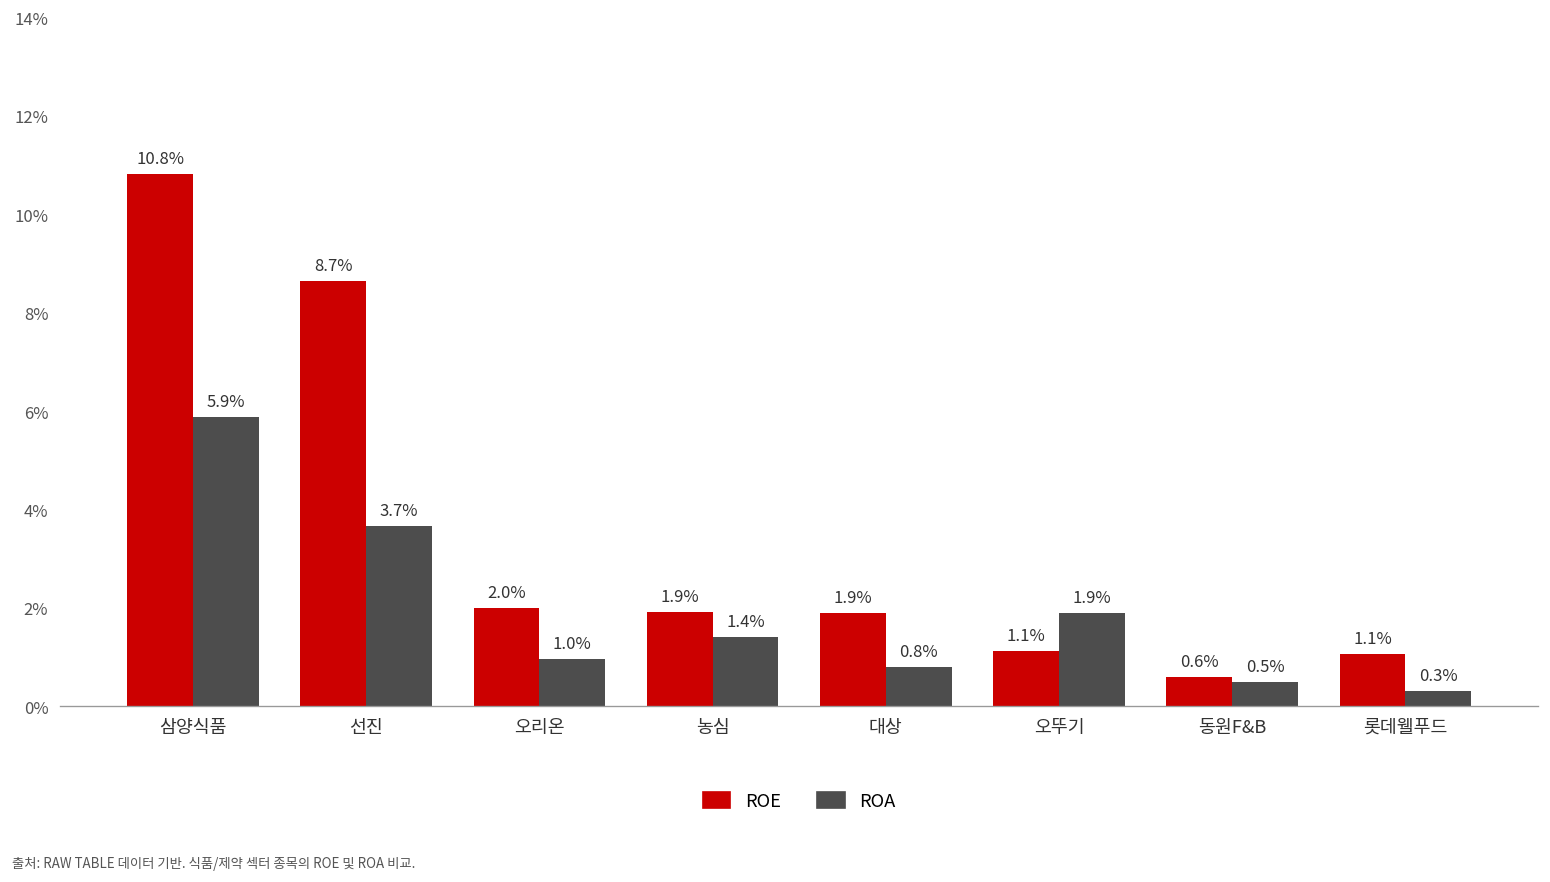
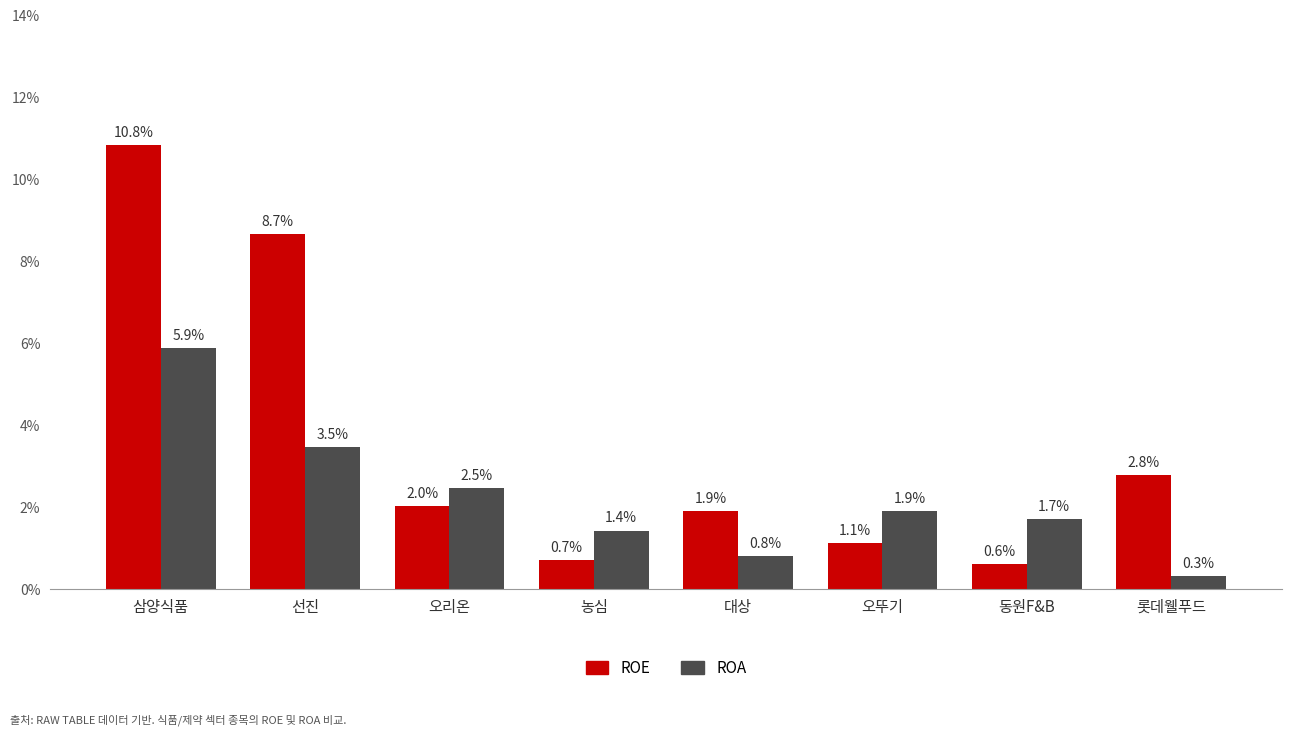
  {
    "ROE": {
      "삼양식품": "10.8%",
      "선진": "8.7%",
      "오리온": "2.0%",
-     "농심": "1.9%",
+     "농심": "0.7%",
      "대상": "1.9%",
      "오뚜기": "1.1%",
      "동원F&B": "0.6%",
-     "롯데웰푸드": "1.1%"
+     "롯데웰푸드": "2.8%"
    },
    "ROA": {
      "삼양식품": "5.9%",
-     "선진": "3.7%",
-     "오리온": "1.0%",
+     "선진": "3.5%",
+     "오리온": "2.5%",
      "농심": "1.4%",
      "대상": "0.8%",
      "오뚜기": "1.9%",
-     "동원F&B": "0.5%",
+     "동원F&B": "1.7%",
      "롯데웰푸드": "0.3%"
    }
  }
